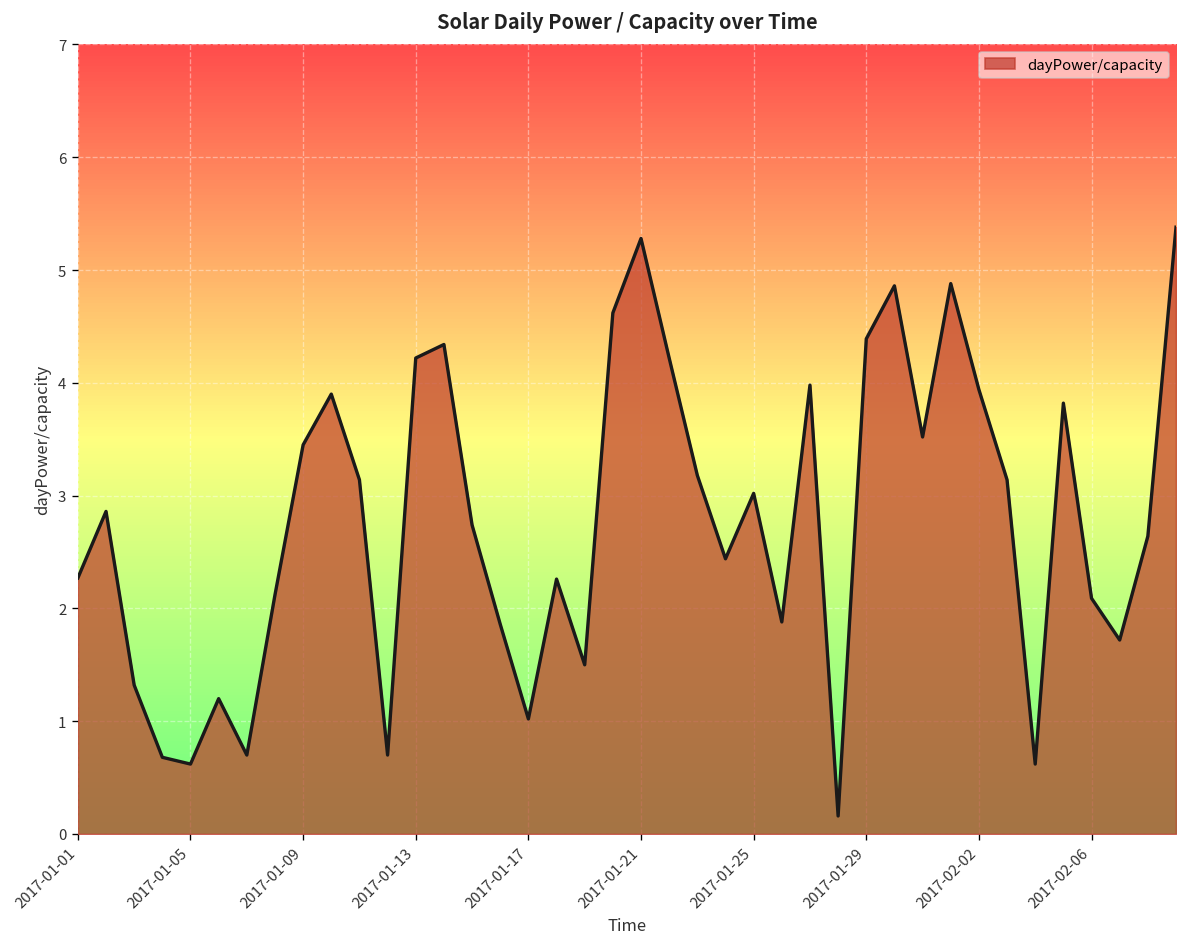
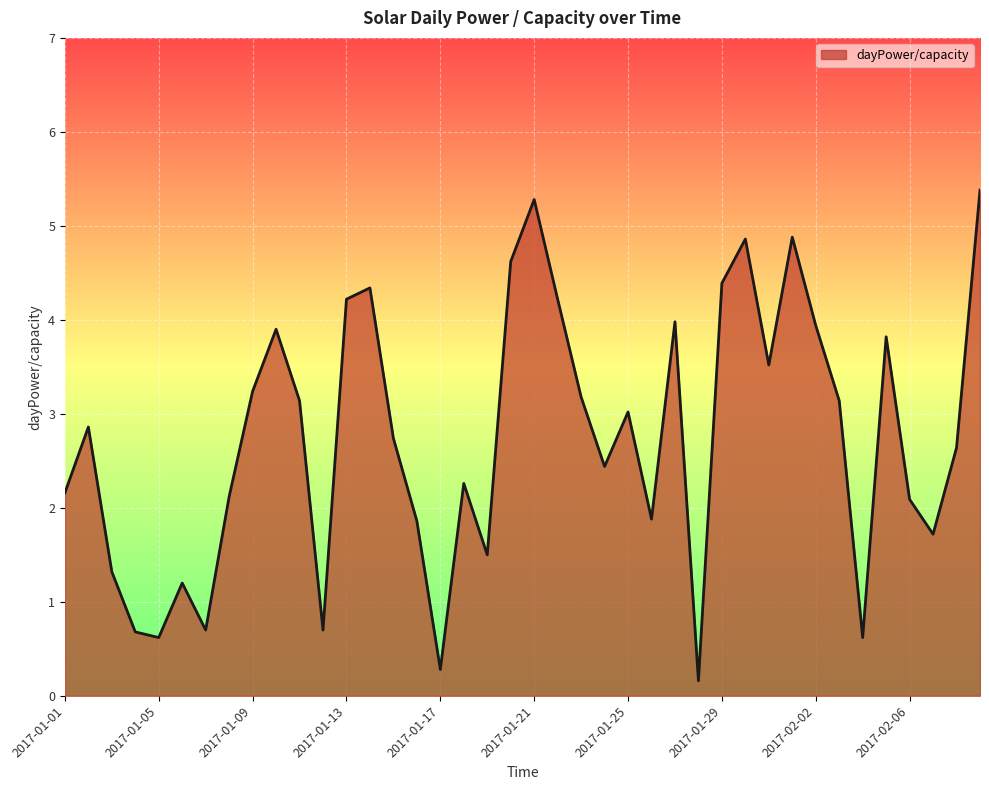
  {
-   "2017-01-01": 2.3,
+   "2017-01-01": 2.2,
    "2017-01-05": 0.6,
-   "2017-01-09": 3.5,
+   "2017-01-09": 3.2,
    "2017-01-13": 4.2,
-   "2017-01-17": 1.0,
+   "2017-01-17": 0.3,
    "2017-01-21": 5.3,
    "2017-01-25": 3.0,
    "2017-01-29": 4.4,
    "2017-02-02": 3.9,
    "2017-02-06": 2.1
  }
